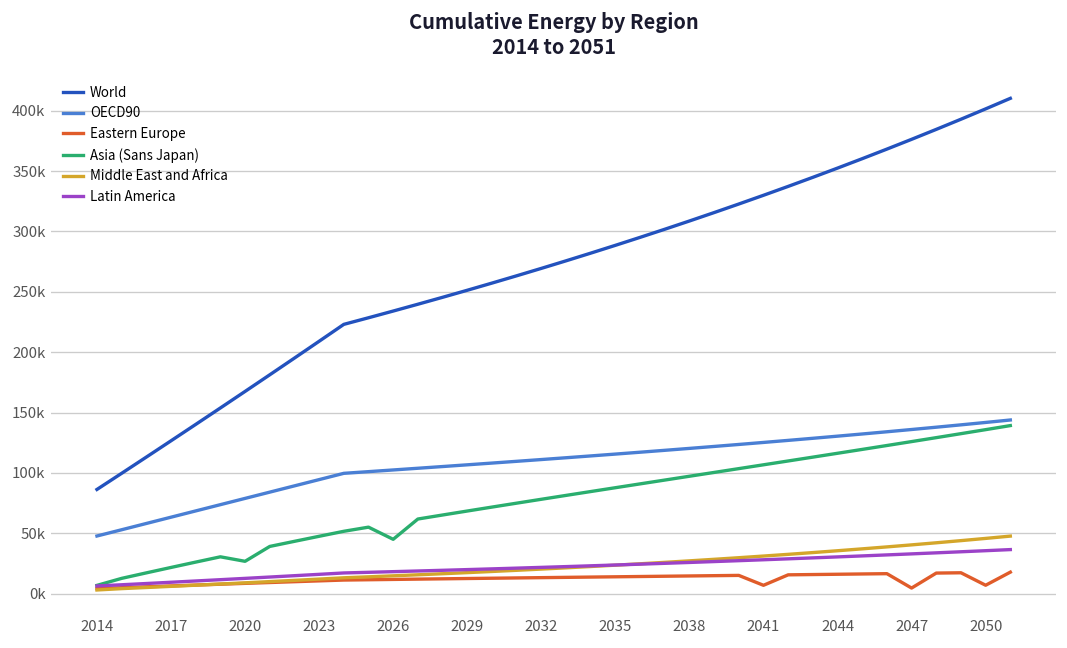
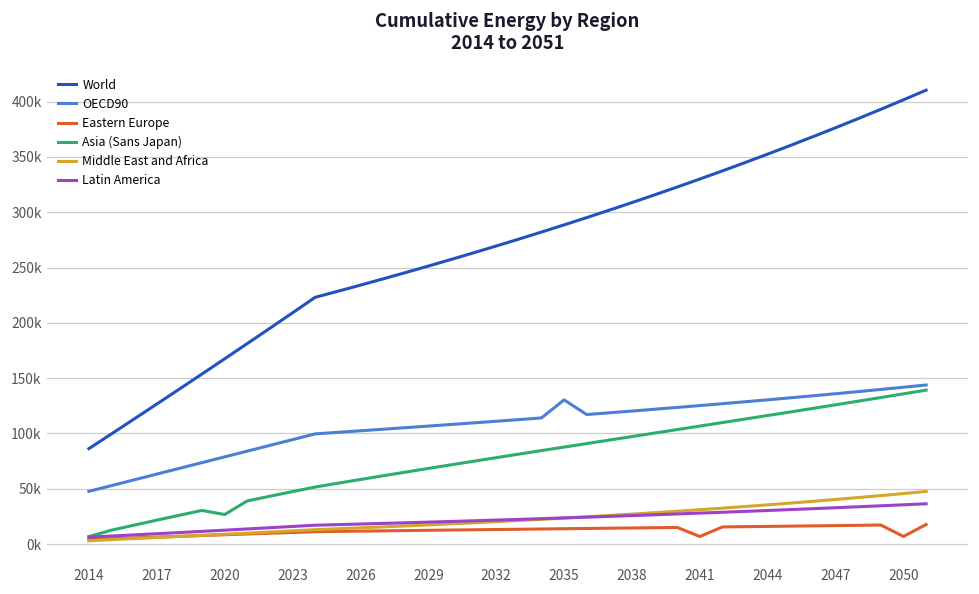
  {
    "World": {
      "2014": 86000,
      "2017": 127000,
      "2020": 167000,
      "2023": 209000,
      "2026": 234000,
      "2029": 251000,
      "2032": 269000,
      "2035": 289000,
      "2038": 309000,
      "2041": 330000,
      "2044": 353000,
      "2047": 376000,
      "2050": 402000
    },
    "OECD90": {
      "2014": 48000,
      "2017": 63000,
      "2020": 79000,
      "2023": 94000,
      "2026": 102000,
      "2029": 107000,
      "2032": 111000,
-     "2035": 116000,
+     "2035": 130000,
      "2038": 120000,
      "2041": 125000,
      "2044": 130000,
      "2047": 136000,
      "2050": 142000
    },
    "Eastern Europe": {
      "2026": 12000,
      "2029": 12000,
      "2032": 13000,
      "2035": 14000,
      "2038": 15000,
      "2041": 7000,
      "2044": 16000,
-     "2047": 5000,
+     "2047": 17000,
      "2050": 7000
    },
    "Asia (Sans Japan)": {
      "2017": 22000,
      "2020": 27000,
      "2023": 47000,
-     "2026": 45000,
+     "2026": 58000,
      "2029": 68000,
      "2032": 78000,
      "2035": 88000,
      "2038": 97000,
      "2041": 107000,
      "2044": 116000,
      "2047": 126000,
      "2050": 136000
    },
    "Middle East and Africa": {
      "2026": 15000,
      "2041": 31000,
      "2044": 35000,
      "2047": 40000,
      "2050": 46000
    },
    "Latin America": {
      "2017": 9000,
      "2020": 13000,
      "2023": 16000,
      "2026": 18000,
      "2041": 28000,
      "2044": 30000,
      "2047": 33000,
      "2050": 36000
    }
  }
